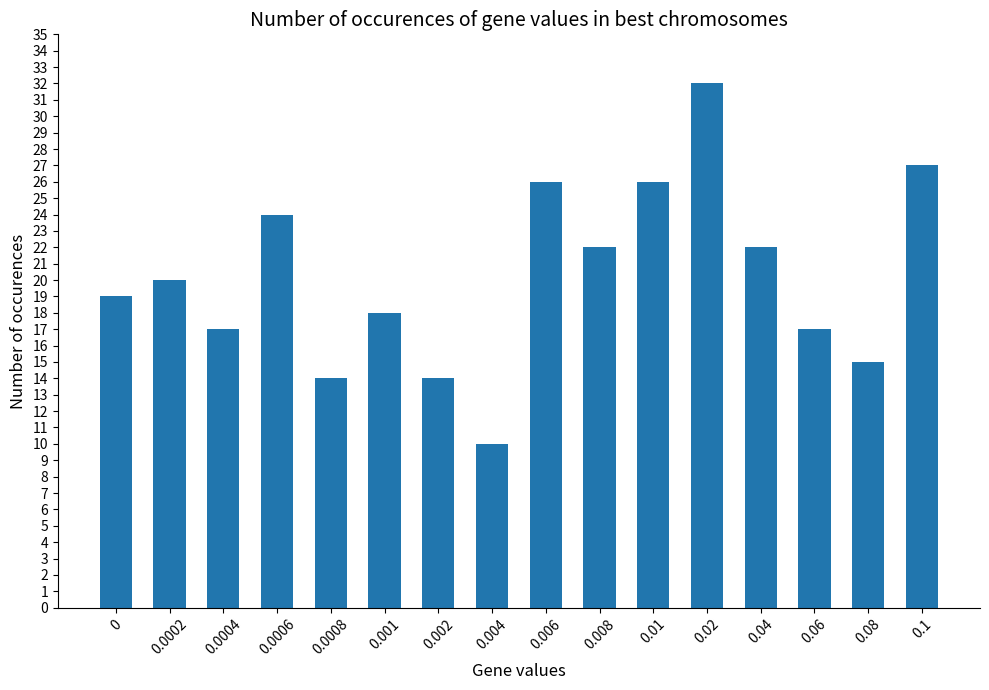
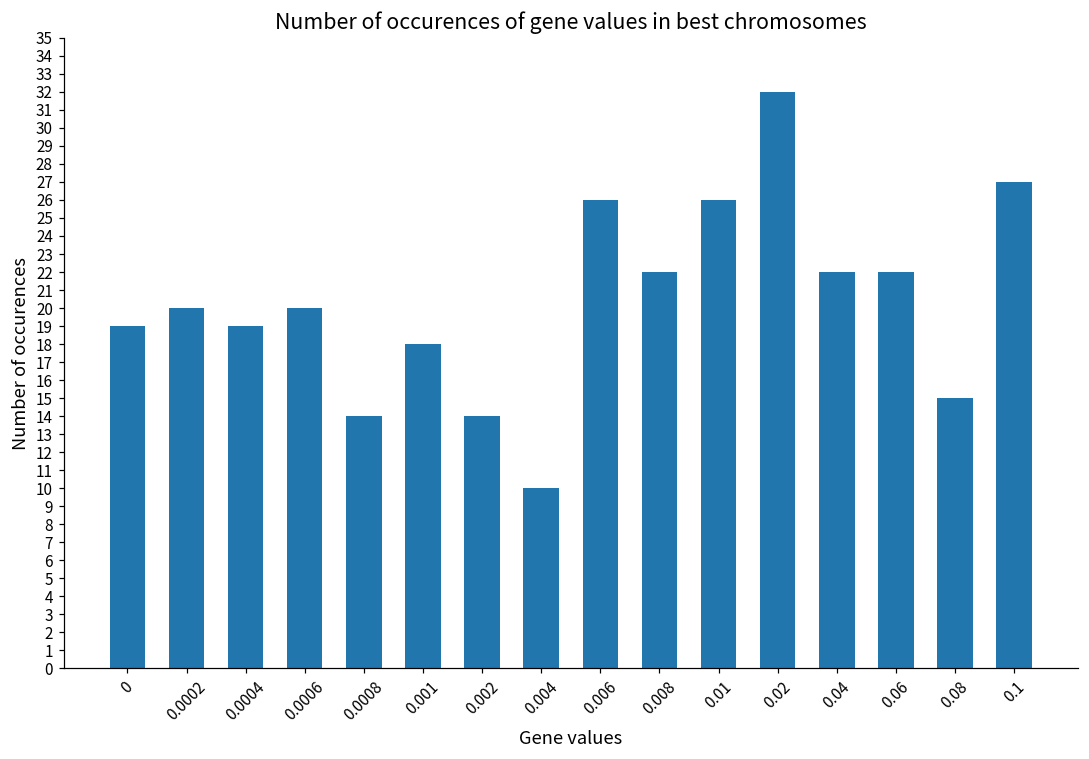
  {
    "0": 19,
    "0.0002": 20,
-   "0.0004": 17,
-   "0.0006": 24,
+   "0.0004": 19,
+   "0.0006": 20,
    "0.0008": 14,
    "0.001": 18,
    "0.002": 14,
    "0.004": 10,
    "0.006": 26,
    "0.008": 22,
    "0.01": 26,
    "0.02": 32,
    "0.04": 22,
-   "0.06": 17,
+   "0.06": 22,
    "0.08": 15,
    "0.1": 27
  }
